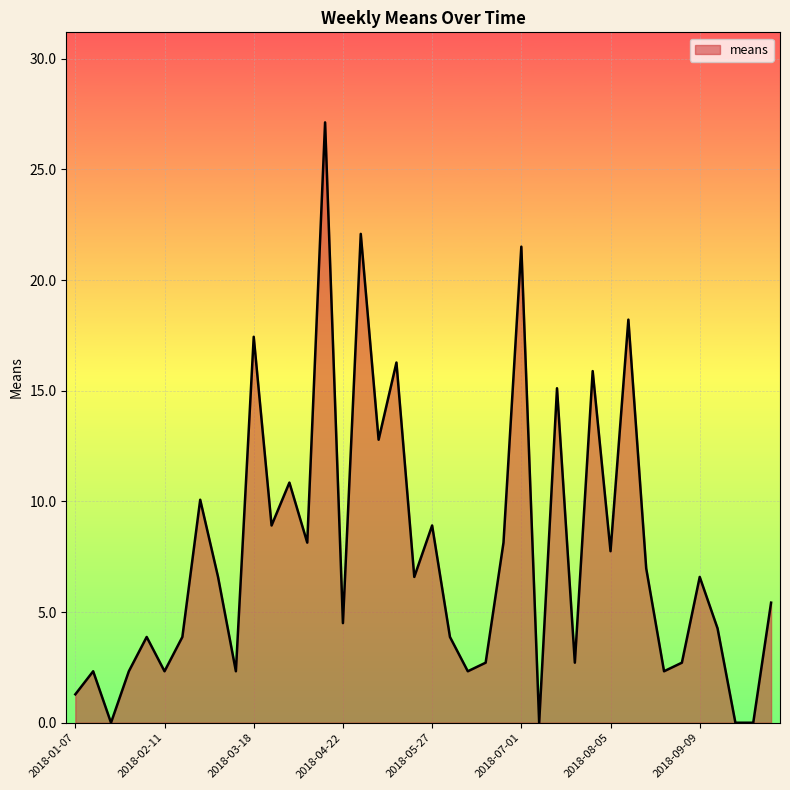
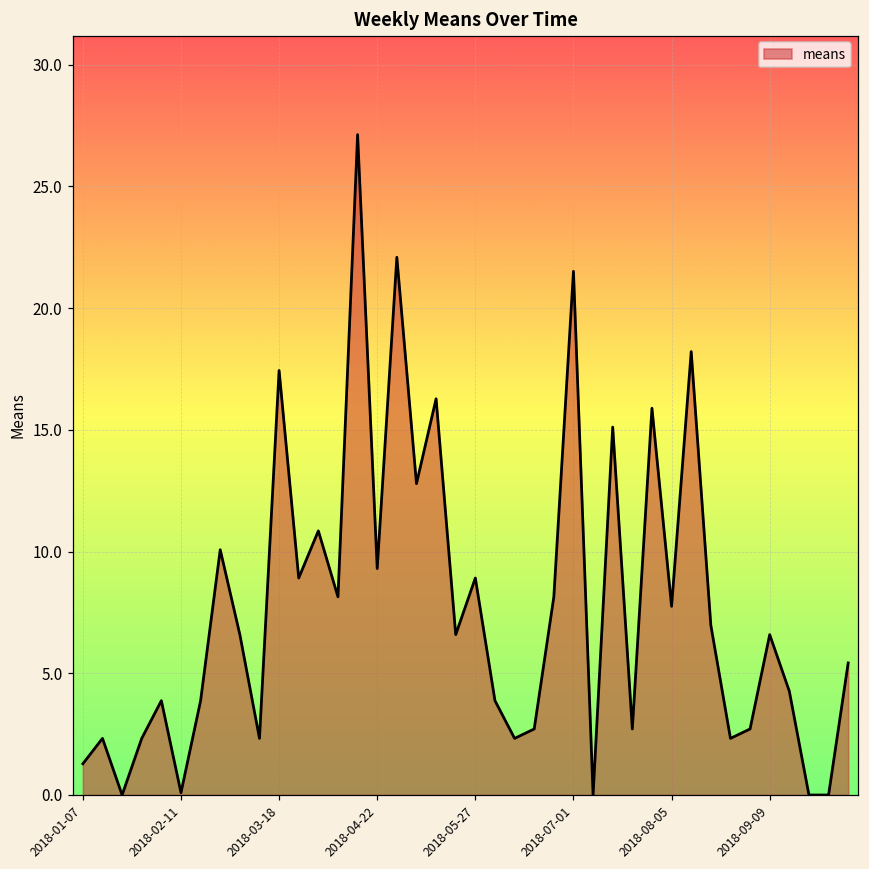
  {
    "2018-01-07": 1.3,
-   "2018-02-11": 2.3,
+   "2018-02-11": 0.1,
    "2018-03-18": 17.4,
-   "2018-04-22": 4.5,
+   "2018-04-22": 9.3,
    "2018-05-27": 8.9,
    "2018-07-01": 21.5,
    "2018-08-05": 7.8,
    "2018-09-09": 6.6
  }
